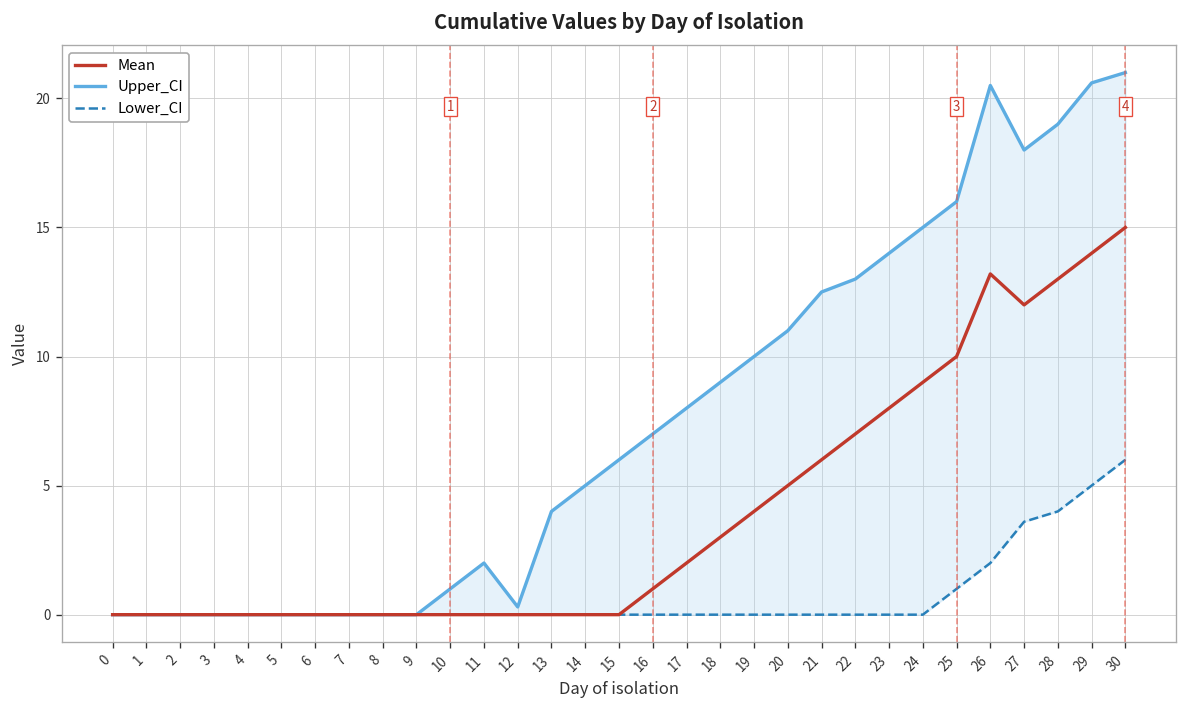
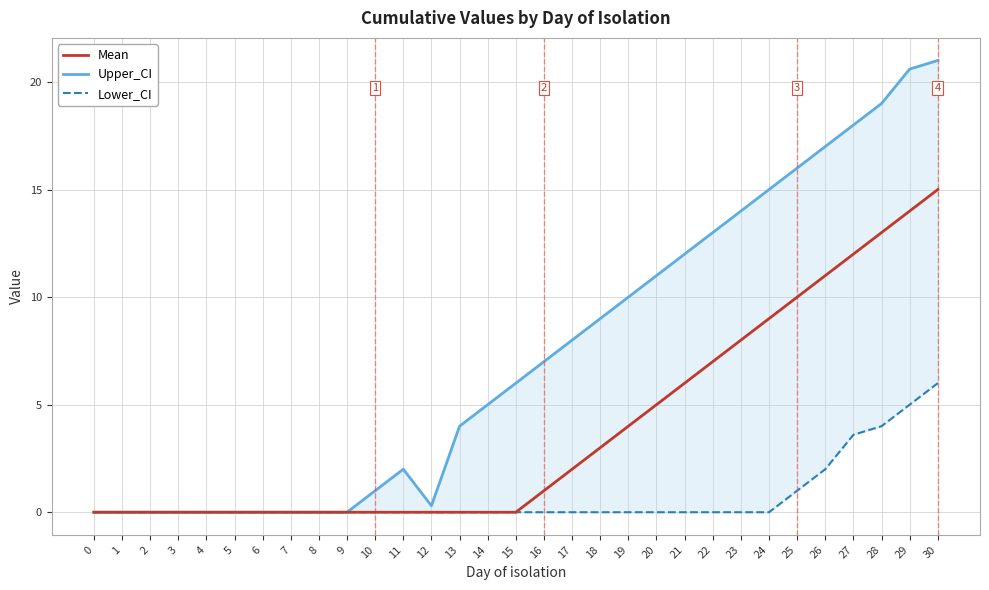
  {
    "Mean": {
      "16": 1.0,
      "17": 2.0,
      "18": 3.0,
      "19": 4.0,
      "20": 5.0,
      "21": 6.0,
      "22": 7.0,
      "23": 8.0,
      "24": 9.0,
      "25": 10.0,
-     "26": 13.2,
+     "26": 11.0,
      "27": 12.0,
      "28": 13.0,
      "29": 14.0,
      "30": 15.0
    },
    "Upper_CI": {
      "10": 1.0,
      "11": 2.0,
      "12": 0.3,
      "13": 4.0,
      "14": 5.0,
      "15": 6.0,
      "16": 7.0,
      "17": 8.0,
      "18": 9.0,
      "19": 10.0,
      "20": 11.0,
-     "21": 12.5,
+     "21": 12.0,
      "22": 13.0,
      "23": 14.0,
      "24": 15.0,
      "25": 16.0,
-     "26": 20.5,
+     "26": 17.0,
      "27": 18.0,
      "28": 19.0,
      "29": 20.6
    },
    "Lower_CI": {
      "16": 0.0,
      "17": 0.0,
      "18": 0.0,
      "19": 0.0,
      "20": 0.0,
      "21": 0.0,
      "22": 0.0,
      "23": 0.0,
      "24": 0.0,
      "25": 1.0,
      "26": 2.0,
      "27": 3.6,
      "28": 4.0,
      "29": 5.0,
      "30": 6.0
    }
  }
